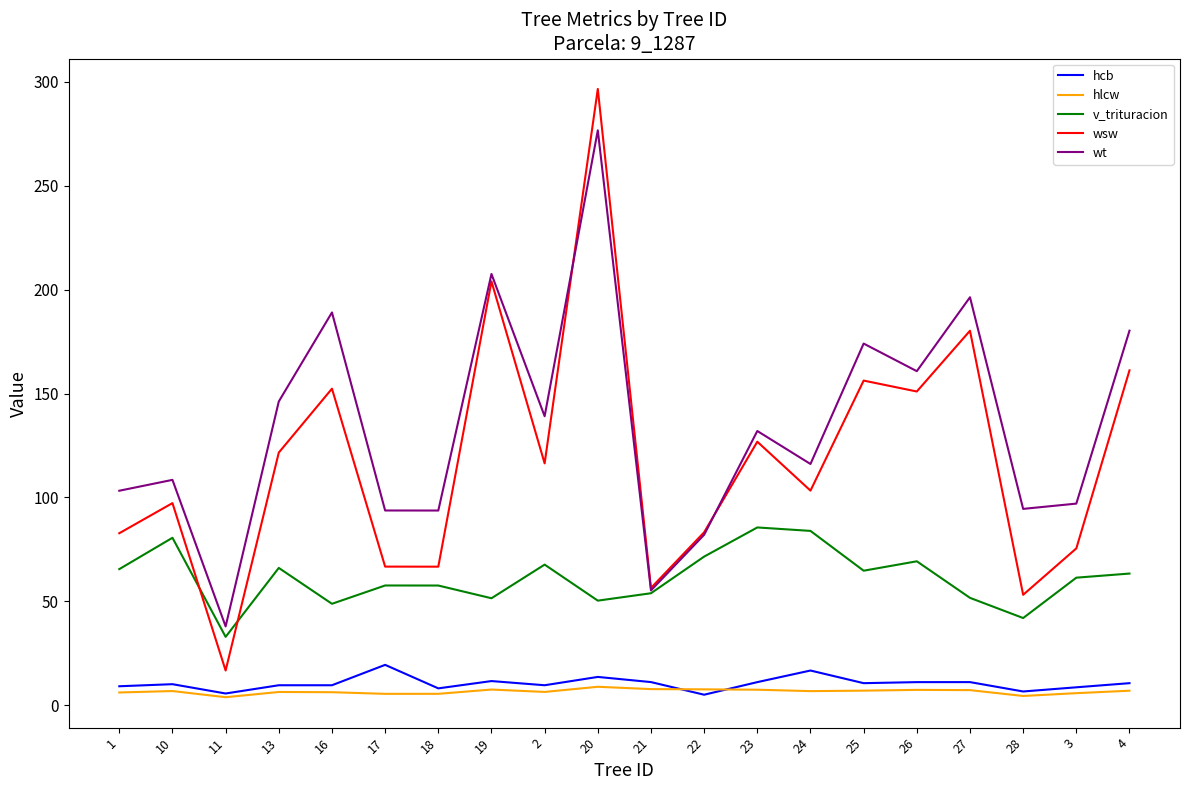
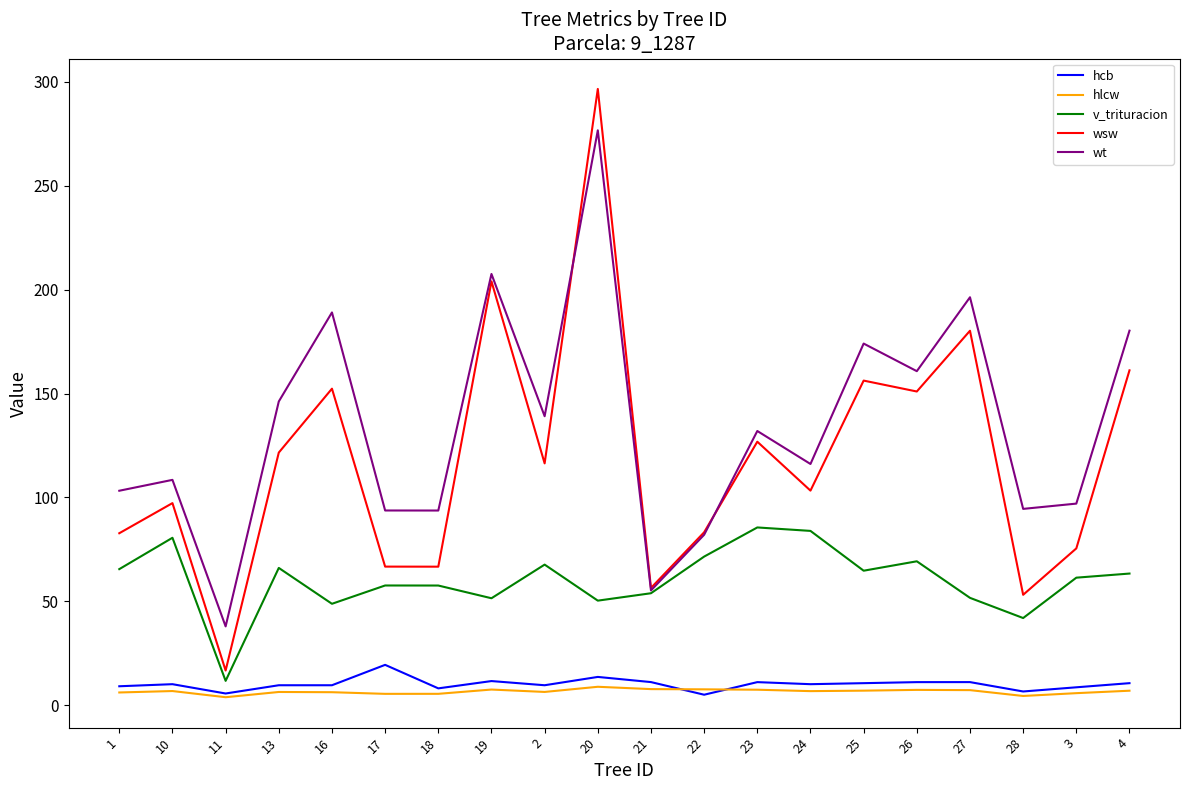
  {
    "hcb": {
      "1": 9,
      "10": 10,
      "11": 6,
      "13": 10,
      "16": 10,
      "17": 19,
      "18": 8,
      "19": 12,
      "2": 10,
      "20": 14,
      "21": 11,
      "22": 5,
      "23": 11,
-     "24": 17,
+     "24": 10,
      "25": 11,
      "26": 11,
      "27": 11,
      "28": 7,
      "3": 9,
      "4": 11
    },
    "hlcw": {
      "1": 6,
      "10": 7,
      "11": 4,
      "13": 6,
      "16": 6,
      "17": 6,
      "18": 6,
      "19": 8,
      "2": 6,
      "20": 9,
      "21": 8,
      "22": 8,
      "23": 8,
      "24": 7,
      "25": 7,
      "26": 7,
      "27": 7,
      "28": 5,
      "3": 6,
      "4": 7
    },
    "v_trituracion": {
      "1": 66,
      "10": 81,
-     "11": 33,
+     "11": 12,
      "13": 66,
      "16": 49,
      "17": 58,
      "18": 58,
      "19": 52,
      "2": 68,
      "20": 50,
      "21": 54,
      "22": 72,
      "23": 86,
      "24": 84,
      "25": 65,
      "26": 69,
      "27": 52,
      "28": 42,
      "3": 61,
      "4": 63
    },
    "wsw": {
      "1": 83,
      "10": 97,
      "11": 17,
      "13": 122,
      "16": 152,
      "17": 67,
      "18": 67,
      "19": 204,
      "2": 116,
      "20": 297,
      "23": 127,
      "24": 103,
      "25": 156,
      "26": 151,
      "27": 180,
      "28": 53,
      "3": 76,
      "4": 161
    },
    "wt": {
      "1": 103,
      "10": 108,
      "11": 38,
      "13": 146,
      "16": 189,
      "17": 94,
      "18": 94,
      "19": 208,
      "2": 139,
      "20": 277,
      "23": 132,
      "24": 116,
      "25": 174,
      "26": 161,
      "27": 196,
      "28": 95,
      "3": 97,
      "4": 180
    }
  }
